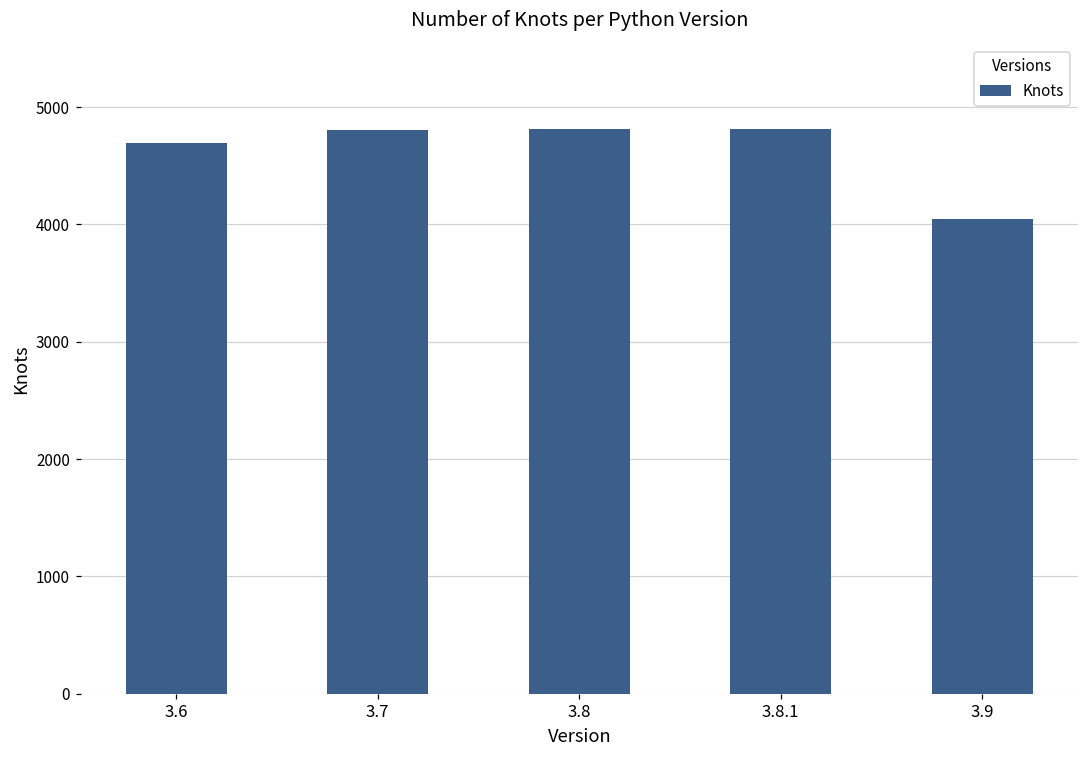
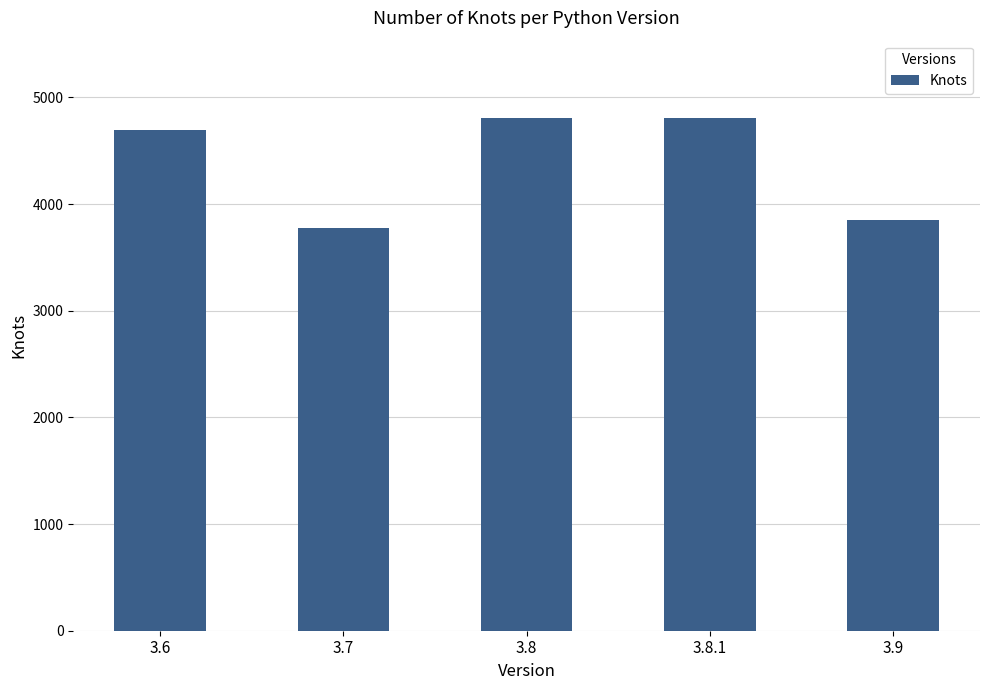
  {
    "3.6": 4700,
-   "3.7": 4800,
+   "3.7": 3780,
    "3.8": 4810,
    "3.8.1": 4810,
-   "3.9": 4040
+   "3.9": 3850
  }
